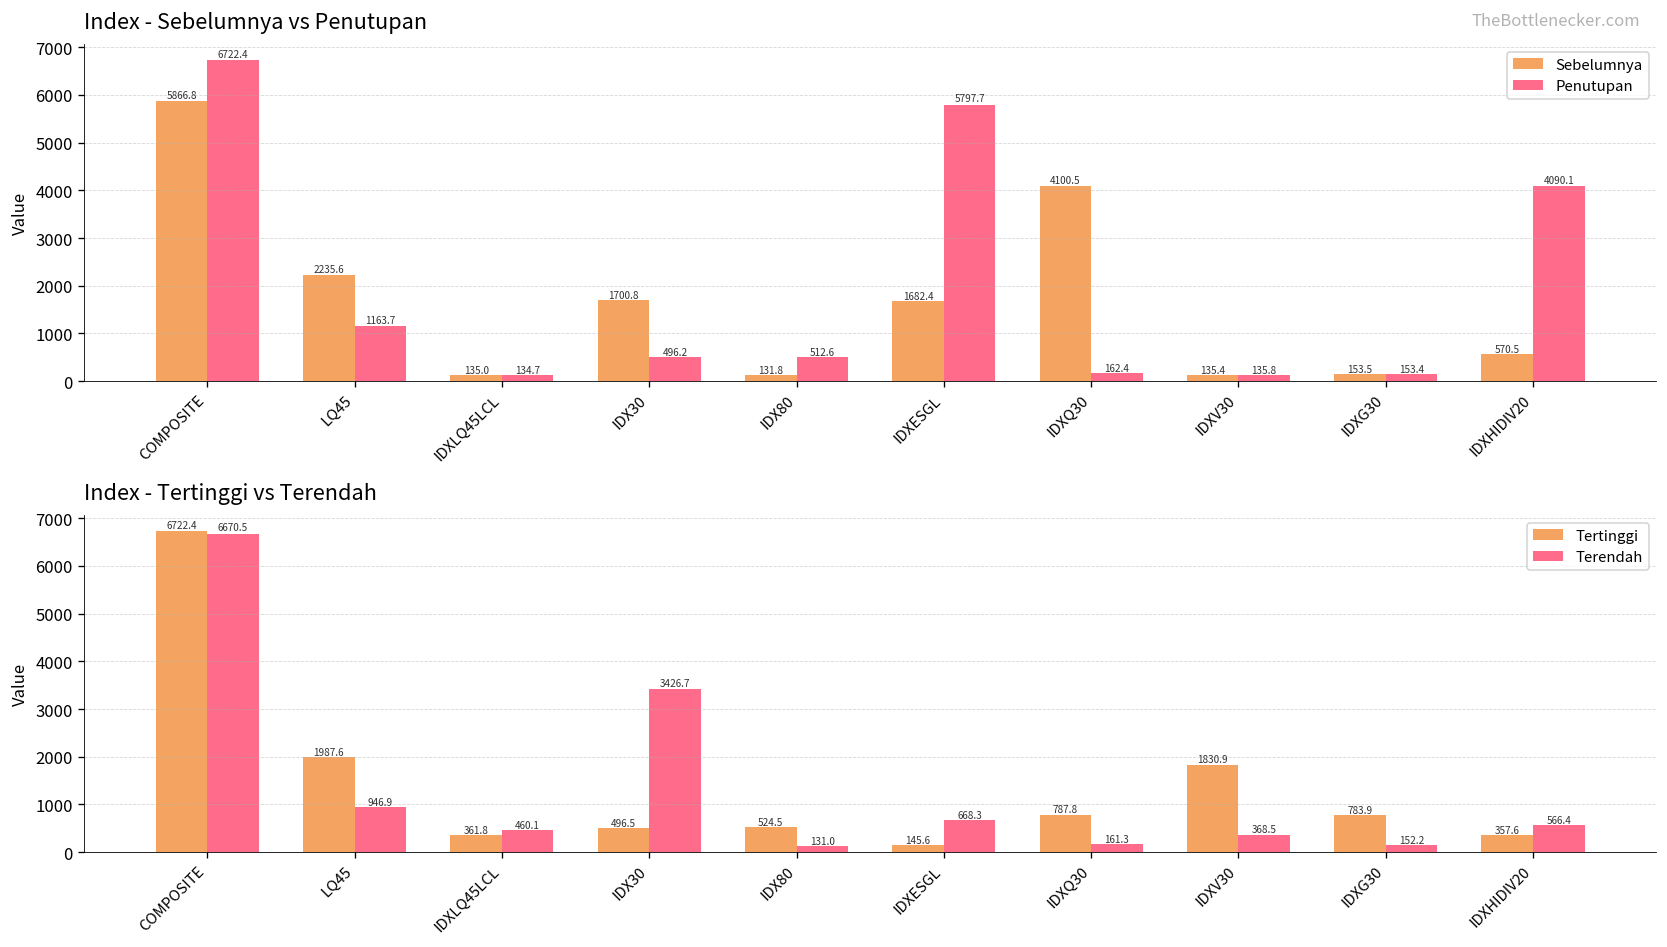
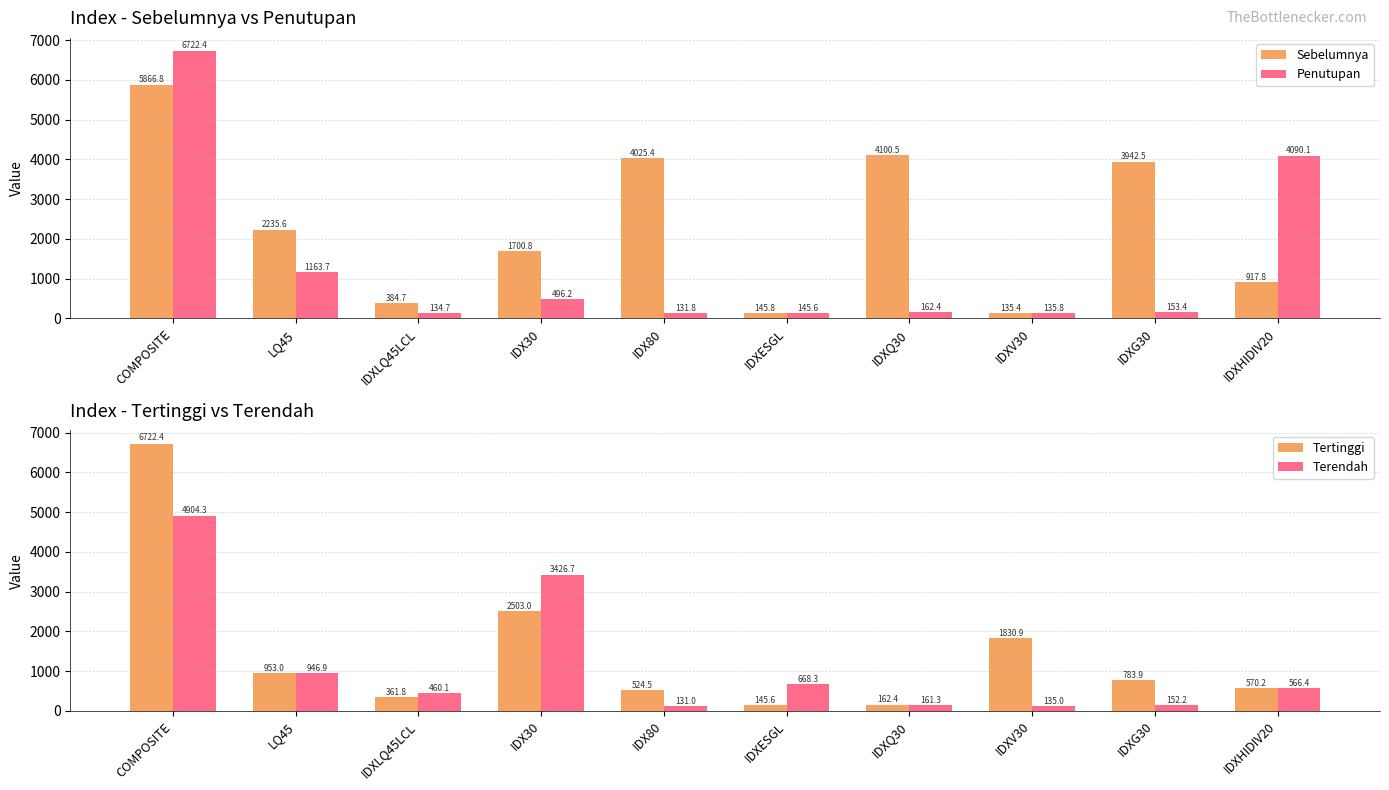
  {
    "Index - Sebelumnya vs Penutupan": {
      "Sebelumnya": {
        "COMPOSITE": 5866.8,
        "LQ45": 2235.6,
-       "IDXLQ45LCL": 135.0,
+       "IDXLQ45LCL": 384.7,
        "IDX30": 1700.8,
-       "IDX80": 131.8,
-       "IDXESGL": 1682.4,
+       "IDX80": 4025.4,
+       "IDXESGL": 145.8,
        "IDXQ30": 4100.5,
        "IDXV30": 135.4,
-       "IDXG30": 153.5,
-       "IDXHIDIV20": 570.5
+       "IDXG30": 3942.5,
+       "IDXHIDIV20": 917.8
      },
      "Penutupan": {
        "COMPOSITE": 6722.4,
        "LQ45": 1163.7,
        "IDXLQ45LCL": 134.7,
        "IDX30": 496.2,
-       "IDX80": 512.6,
-       "IDXESGL": 5797.7,
+       "IDX80": 131.8,
+       "IDXESGL": 145.6,
        "IDXQ30": 162.4,
        "IDXV30": 135.8,
        "IDXG30": 153.4,
        "IDXHIDIV20": 4090.1
      }
    },
    "Index - Tertinggi vs Terendah": {
      "Tertinggi": {
        "COMPOSITE": 6722.4,
-       "LQ45": 1987.6,
+       "LQ45": 953.0,
        "IDXLQ45LCL": 361.8,
-       "IDX30": 496.5,
+       "IDX30": 2503.0,
        "IDX80": 524.5,
        "IDXESGL": 145.6,
-       "IDXQ30": 787.8,
+       "IDXQ30": 162.4,
        "IDXV30": 1830.9,
        "IDXG30": 783.9,
-       "IDXHIDIV20": 357.6
+       "IDXHIDIV20": 570.2
      },
      "Terendah": {
-       "COMPOSITE": 6670.5,
+       "COMPOSITE": 4904.3,
        "LQ45": 946.9,
        "IDXLQ45LCL": 460.1,
        "IDX30": 3426.7,
        "IDX80": 131.0,
        "IDXESGL": 668.3,
        "IDXQ30": 161.3,
-       "IDXV30": 368.5,
+       "IDXV30": 135.0,
        "IDXG30": 152.2,
        "IDXHIDIV20": 566.4
      }
    }
  }
